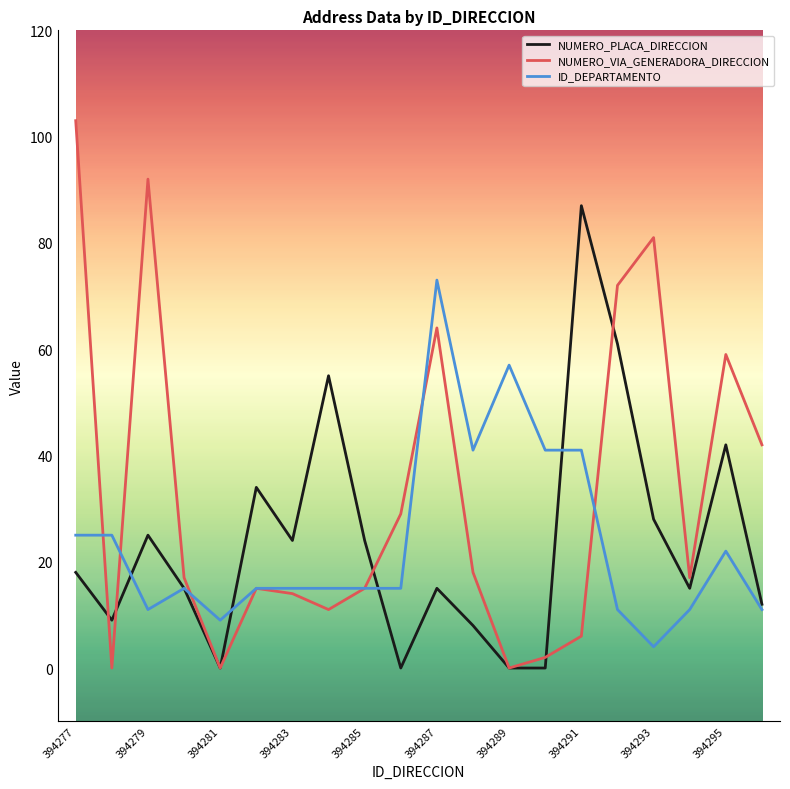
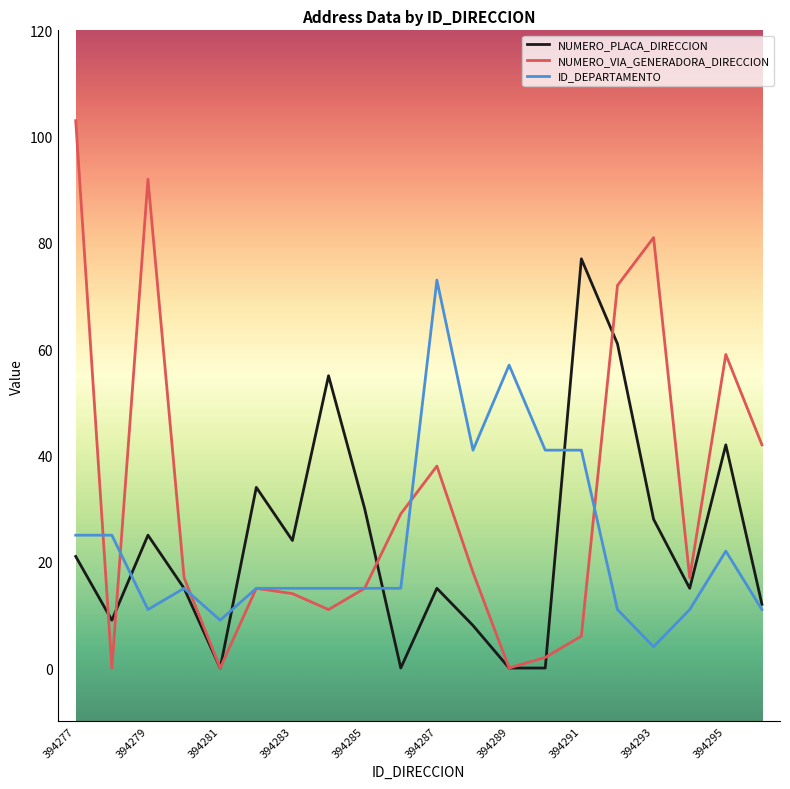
  {
    "NUMERO_PLACA_DIRECCION": {
-     "394277": 18,
+     "394277": 21,
      "394279": 25,
      "394283": 24,
-     "394285": 24,
+     "394285": 30,
      "394287": 15,
-     "394291": 87,
+     "394291": 77,
      "394293": 28,
      "394295": 42
    },
    "NUMERO_VIA_GENERADORA_DIRECCION": {
      "394277": 103,
      "394279": 92,
      "394283": 14,
-     "394287": 64,
+     "394287": 38,
      "394291": 6,
      "394293": 81,
      "394295": 59
    },
    "ID_DEPARTAMENTO": {
      "394277": 25,
      "394279": 11,
      "394281": 9,
      "394283": 15,
      "394287": 73,
      "394289": 57,
      "394291": 41,
      "394293": 4,
      "394295": 22
    }
  }
